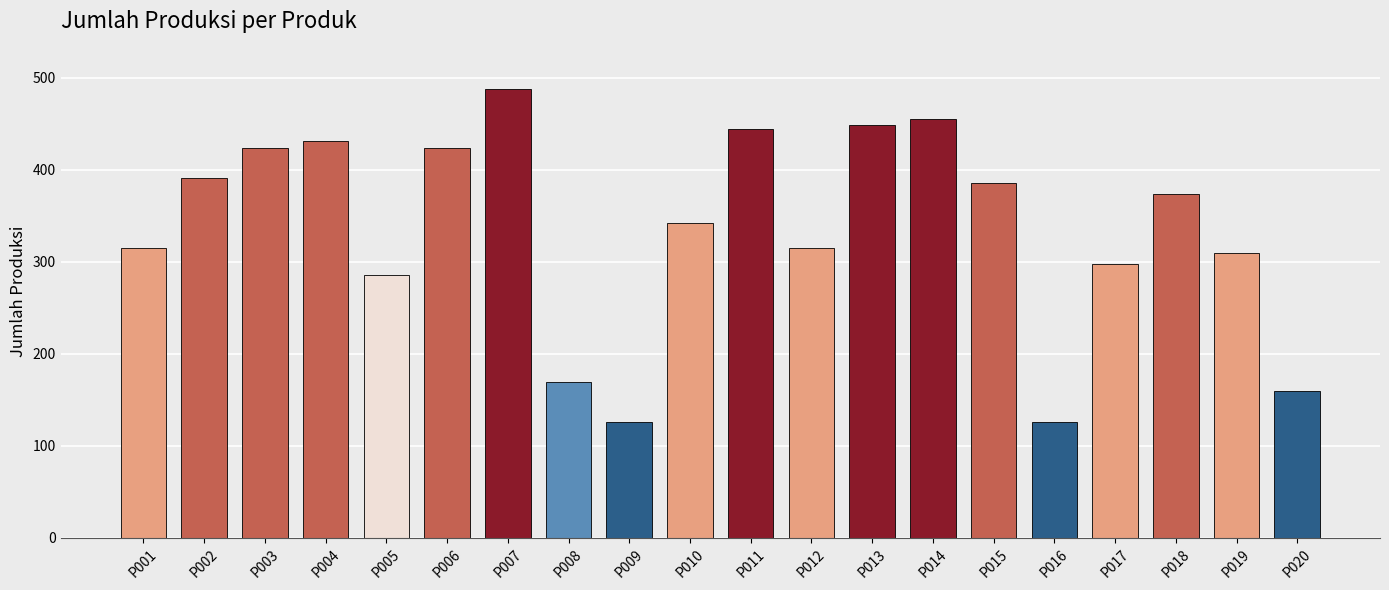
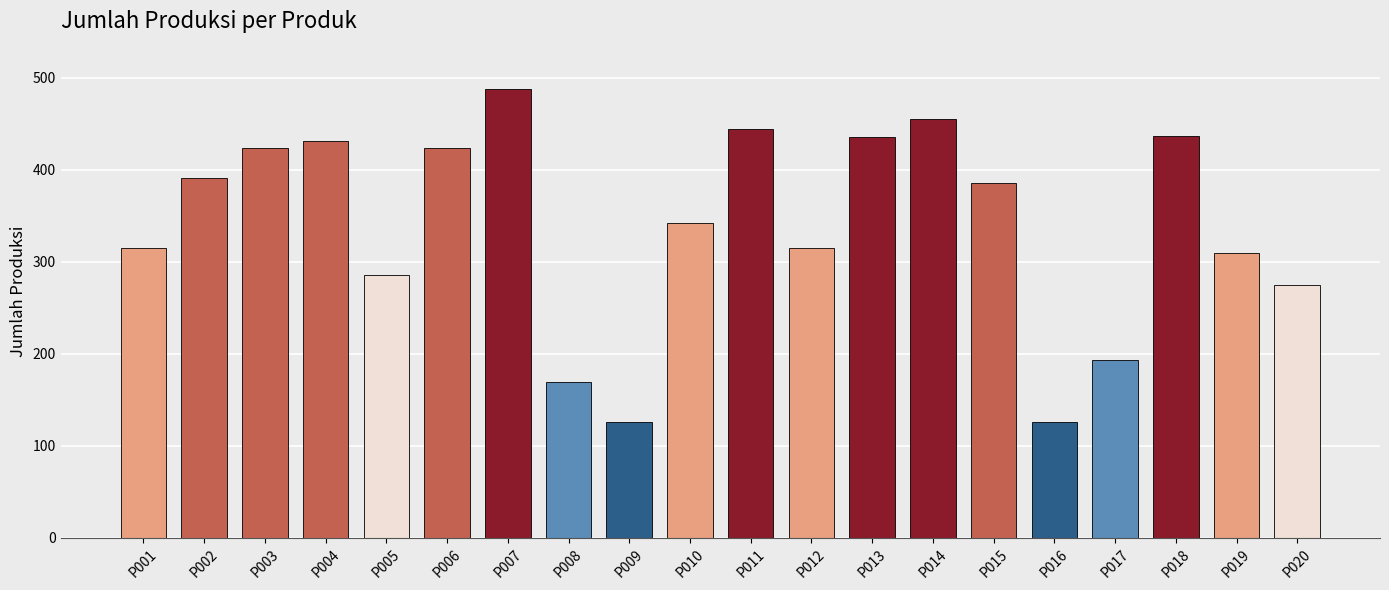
  {
    "P001": 320,
    "P002": 390,
    "P003": 420,
    "P004": 430,
    "P005": 290,
    "P006": 420,
    "P007": 490,
    "P008": 170,
    "P009": 130,
    "P010": 340,
    "P011": 440,
    "P012": 320,
-   "P013": 450,
+   "P013": 440,
    "P014": 460,
    "P015": 390,
    "P016": 130,
-   "P017": 300,
-   "P018": 370,
+   "P017": 190,
+   "P018": 440,
    "P019": 310,
-   "P020": 160
+   "P020": 280
  }
